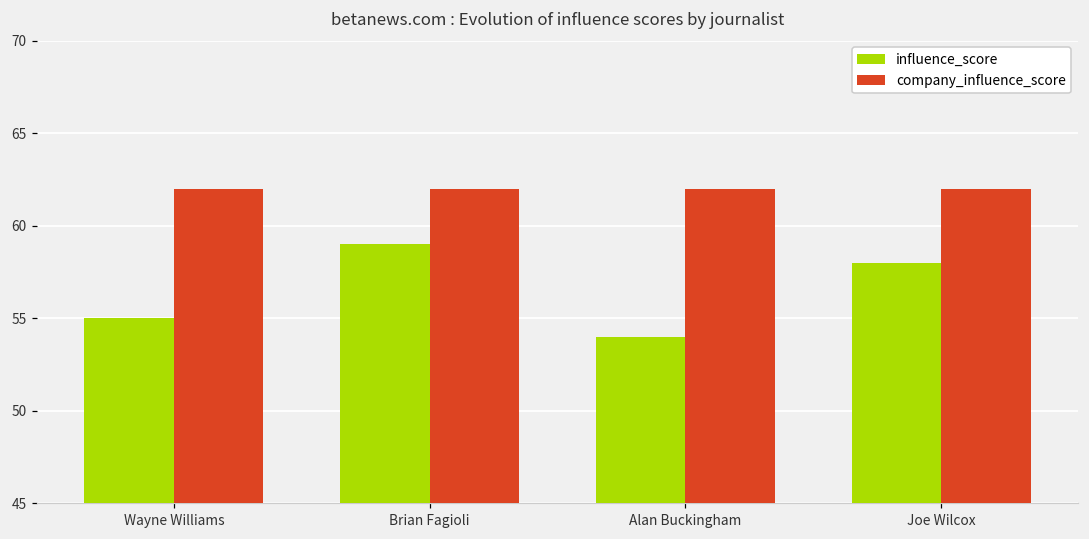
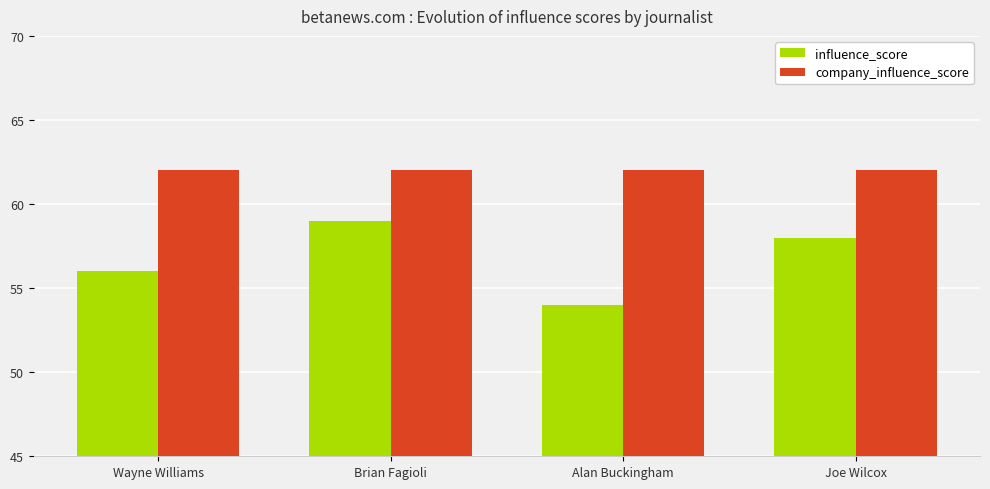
  {
    "influence_score": {
-     "Wayne Williams": 55,
+     "Wayne Williams": 56,
      "Brian Fagioli": 59,
      "Alan Buckingham": 54,
      "Joe Wilcox": 58
    },
    "company_influence_score": {
      "Wayne Williams": 62,
      "Brian Fagioli": 62,
      "Alan Buckingham": 62,
      "Joe Wilcox": 62
    }
  }
